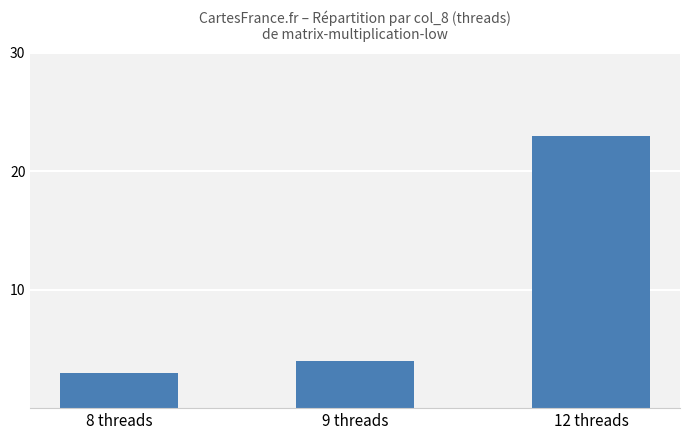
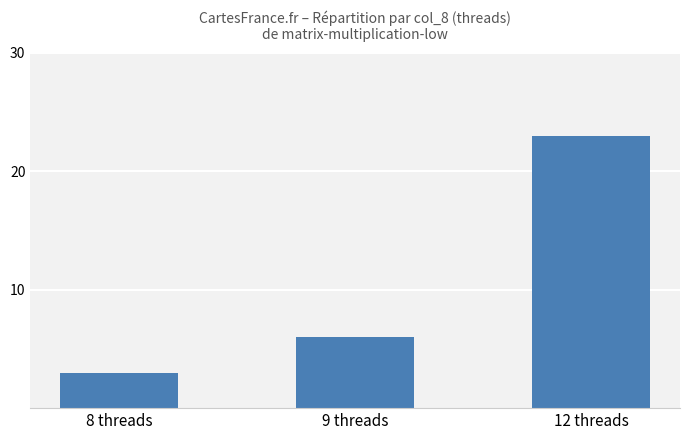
  {
    "8 threads": 3,
-   "9 threads": 4,
+   "9 threads": 6,
    "12 threads": 23
  }
